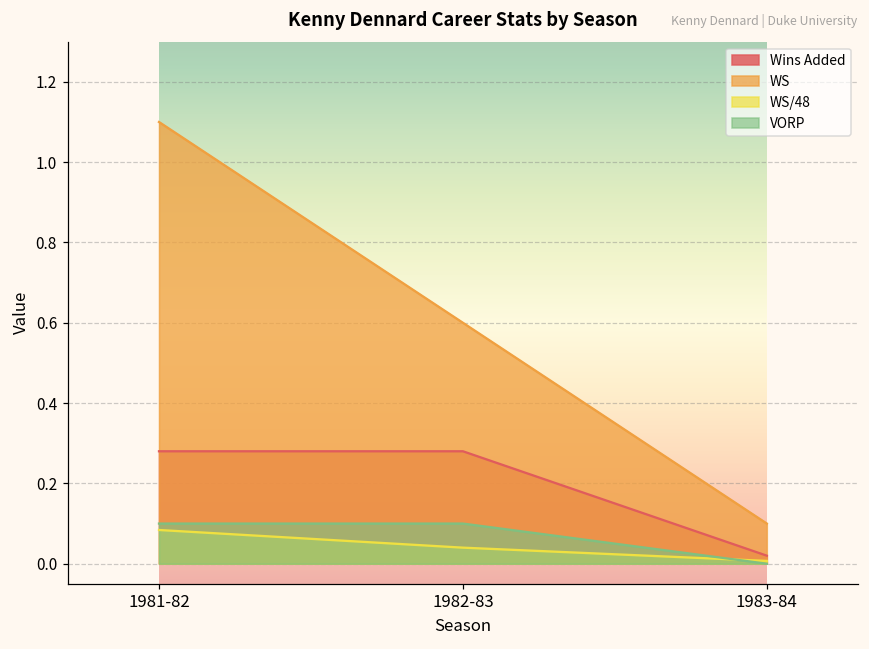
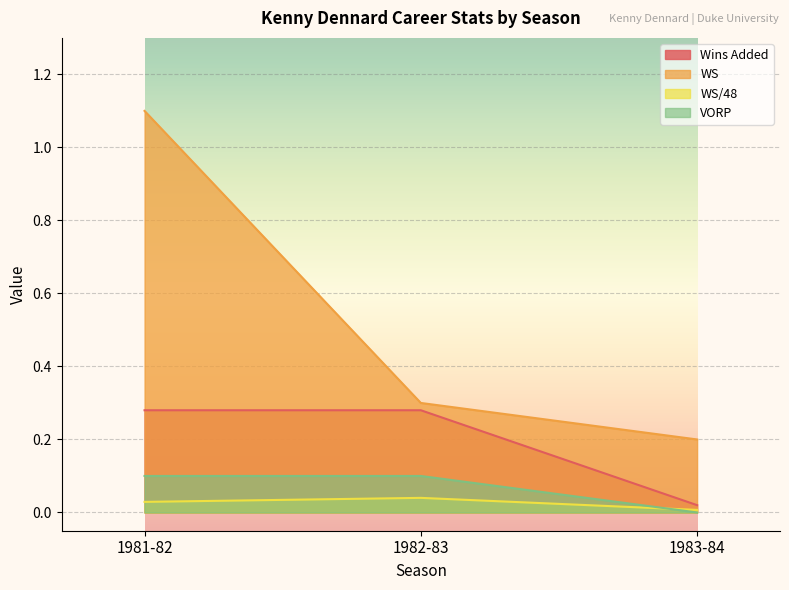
  {
    "Wins Added": {
      "1981-82": 0.28,
      "1982-83": 0.28,
      "1983-84": 0.02
    },
    "WS": {
      "1981-82": 1.1,
-     "1982-83": 0.6,
-     "1983-84": 0.1
+     "1982-83": 0.3,
+     "1983-84": 0.2
    },
    "WS/48": {
-     "1981-82": 0.08,
+     "1981-82": 0.03,
      "1982-83": 0.04,
      "1983-84": 0.01
    },
    "VORP": {
      "1981-82": 0.10,
      "1982-83": 0.10,
      "1983-84": 0.00
    }
  }
